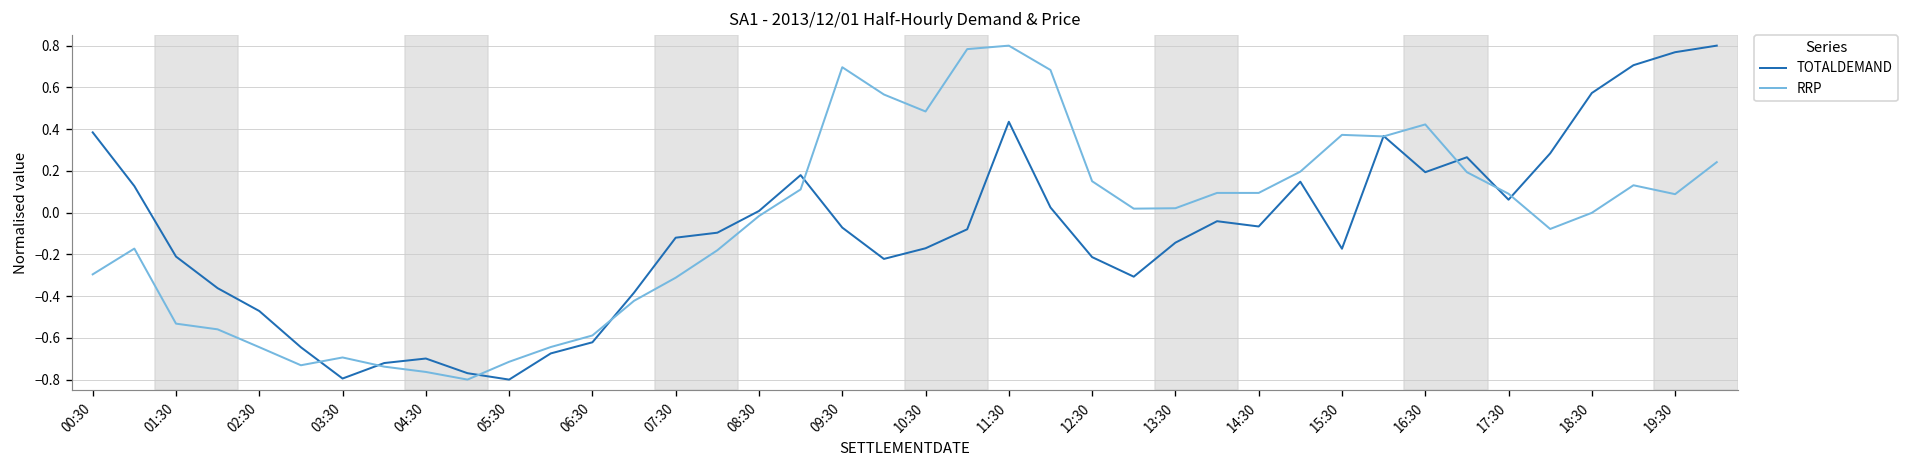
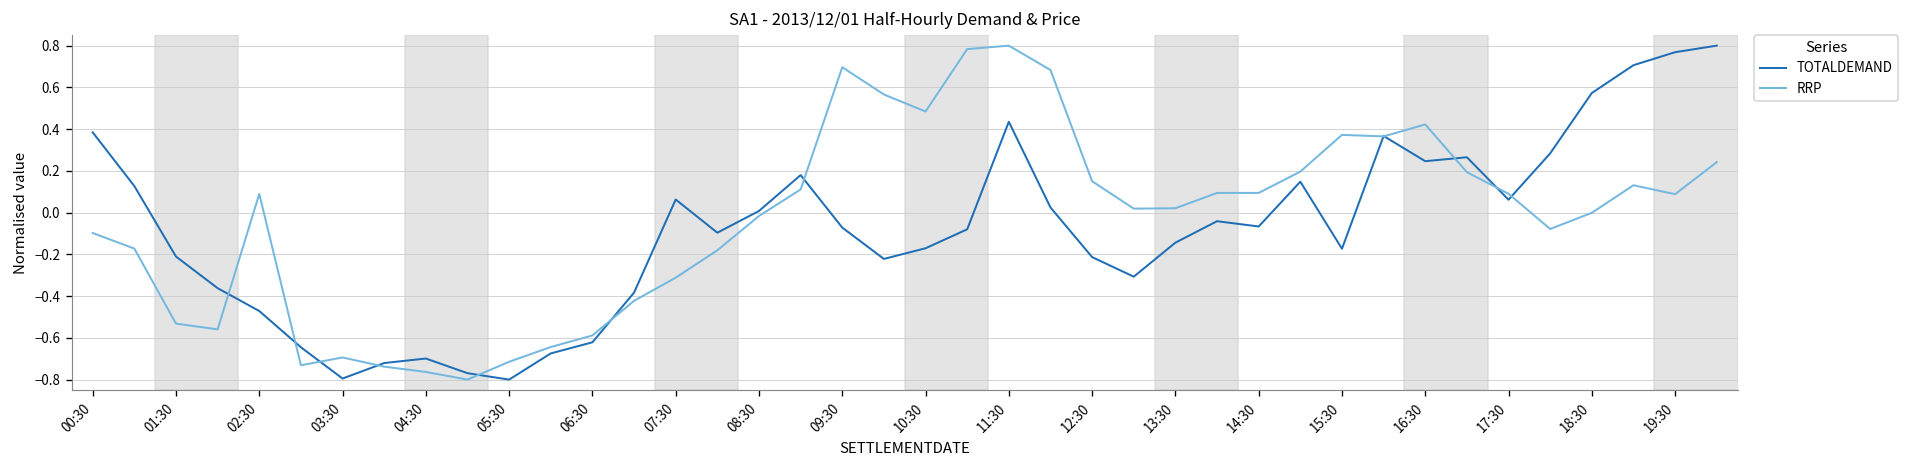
  {
    "TOTALDEMAND": {
      "00:30": 0.38,
      "01:30": -0.21,
      "02:30": -0.47,
      "03:30": -0.79,
      "04:30": -0.70,
      "05:30": -0.80,
      "06:30": -0.62,
-     "07:30": -0.12,
+     "07:30": 0.06,
      "08:30": 0.01,
      "09:30": -0.07,
      "10:30": -0.17,
      "11:30": 0.44,
      "12:30": -0.21,
      "13:30": -0.14,
      "14:30": -0.07,
      "15:30": -0.17,
-     "16:30": 0.19,
+     "16:30": 0.25,
      "17:30": 0.06,
      "18:30": 0.57,
      "19:30": 0.77
    },
    "RRP": {
-     "00:30": -0.30,
+     "00:30": -0.10,
      "01:30": -0.53,
-     "02:30": -0.64,
+     "02:30": 0.09,
      "03:30": -0.69,
      "04:30": -0.76,
      "05:30": -0.71,
      "06:30": -0.59,
      "07:30": -0.31,
      "08:30": -0.02,
      "09:30": 0.70,
      "10:30": 0.48,
      "11:30": 0.80,
      "12:30": 0.15,
      "13:30": 0.02,
      "14:30": 0.09,
      "15:30": 0.37,
      "16:30": 0.42,
      "17:30": 0.09,
      "18:30": 0.00,
      "19:30": 0.09
    }
  }
